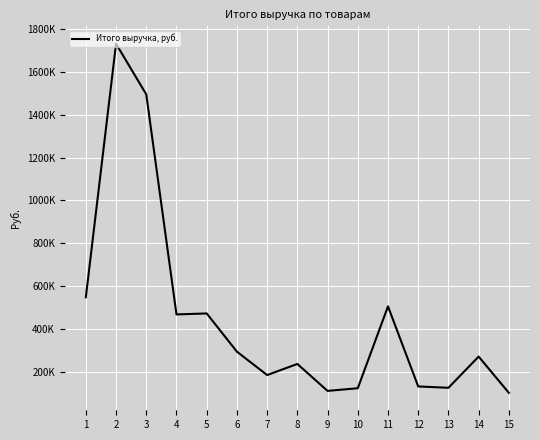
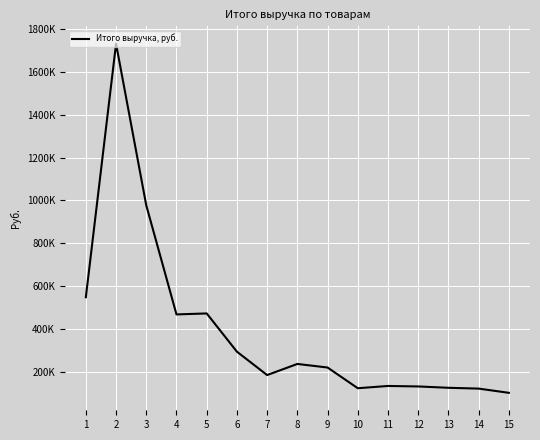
  {
    "1": 550000,
-   "3": 1490000,
+   "3": 980000,
    "4": 470000,
    "5": 470000,
    "6": 290000,
    "7": 190000,
    "8": 240000,
-   "9": 110000,
+   "9": 220000,
    "10": 120000,
-   "11": 510000,
+   "11": 130000,
    "12": 130000,
    "13": 130000,
-   "14": 270000,
+   "14": 120000,
    "15": 100000
  }
